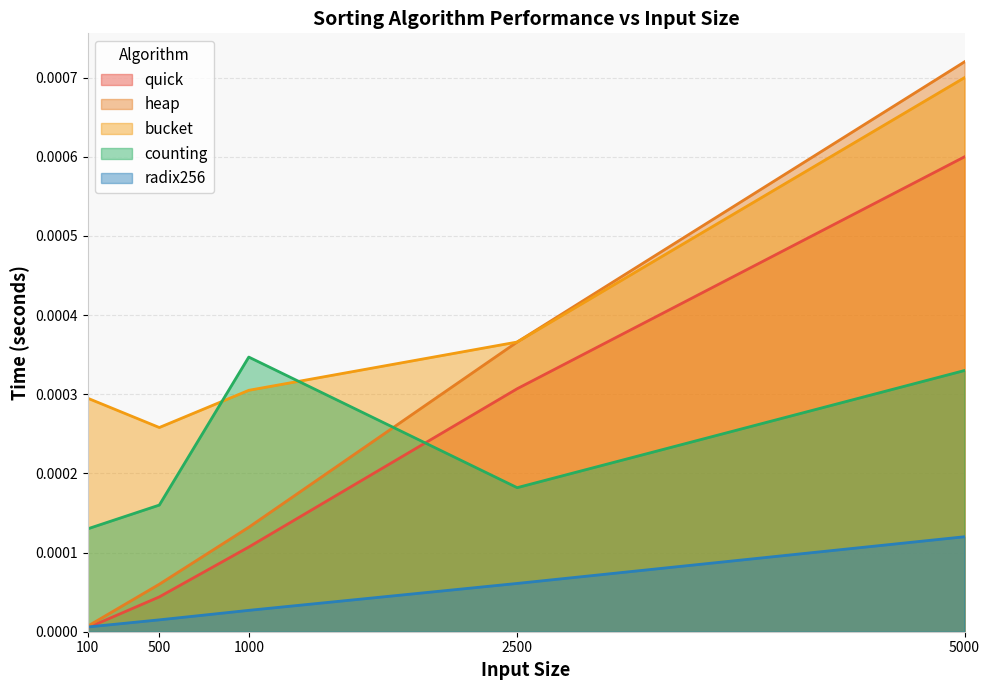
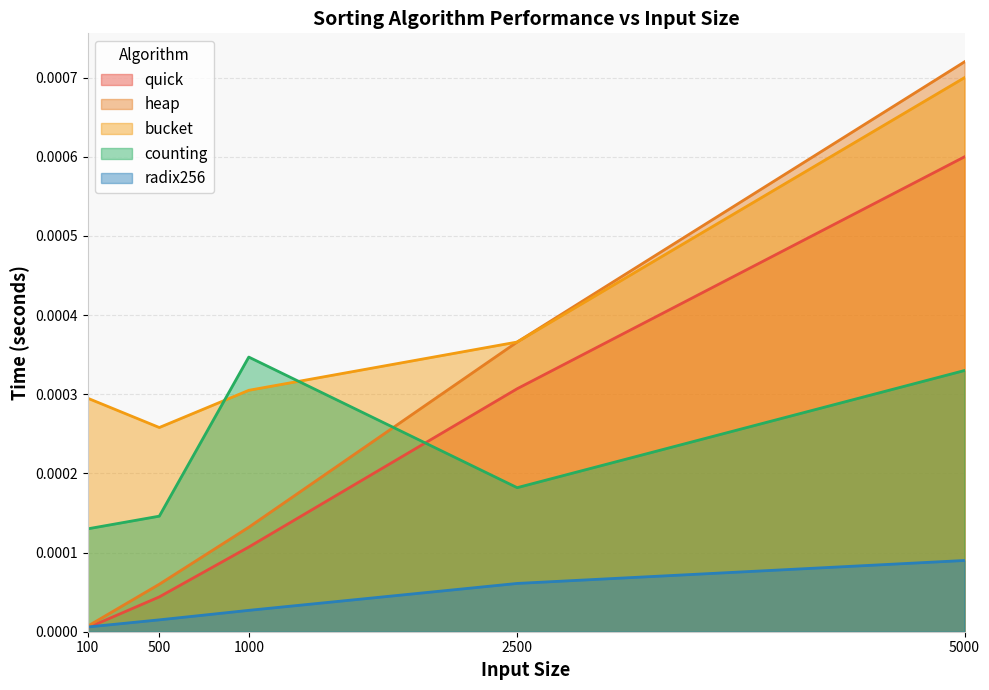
  {
    "counting": {
      "100": 0.00013,
-     "500": 0.00016,
+     "500": 0.00015,
      "1000": 0.00035,
      "2500": 0.00018,
      "5000": 0.00033
    },
    "radix256": {
      "500": 0.00002,
      "1000": 0.00003,
      "2500": 0.00006,
-     "5000": 0.00012
+     "5000": 0.00009
    }
  }
